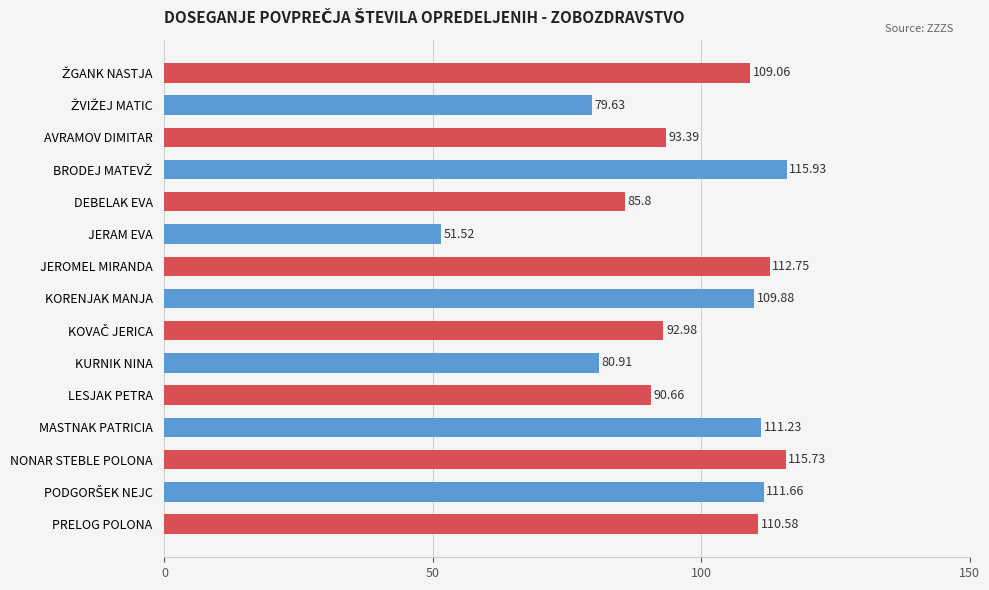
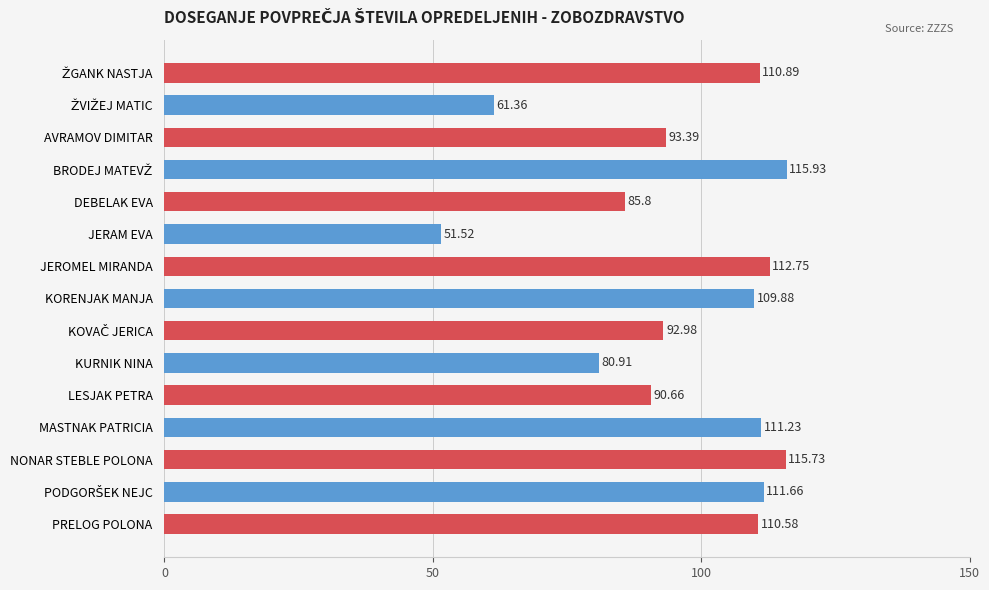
  {
-   "ŽGANK NASTJA": 109.06,
-   "ŽVIŽEJ MATIC": 79.63,
+   "ŽGANK NASTJA": 110.89,
+   "ŽVIŽEJ MATIC": 61.36,
    "AVRAMOV DIMITAR": 93.39,
    "BRODEJ MATEVŽ": 115.93,
    "DEBELAK EVA": 85.8,
    "JERAM EVA": 51.52,
    "JEROMEL MIRANDA": 112.75,
    "KORENJAK MANJA": 109.88,
    "KOVAČ JERICA": 92.98,
    "KURNIK NINA": 80.91,
    "LESJAK PETRA": 90.66,
    "MASTNAK PATRICIA": 111.23,
    "NONAR STEBLE POLONA": 115.73,
    "PODGORŠEK NEJC": 111.66,
    "PRELOG POLONA": 110.58
  }
